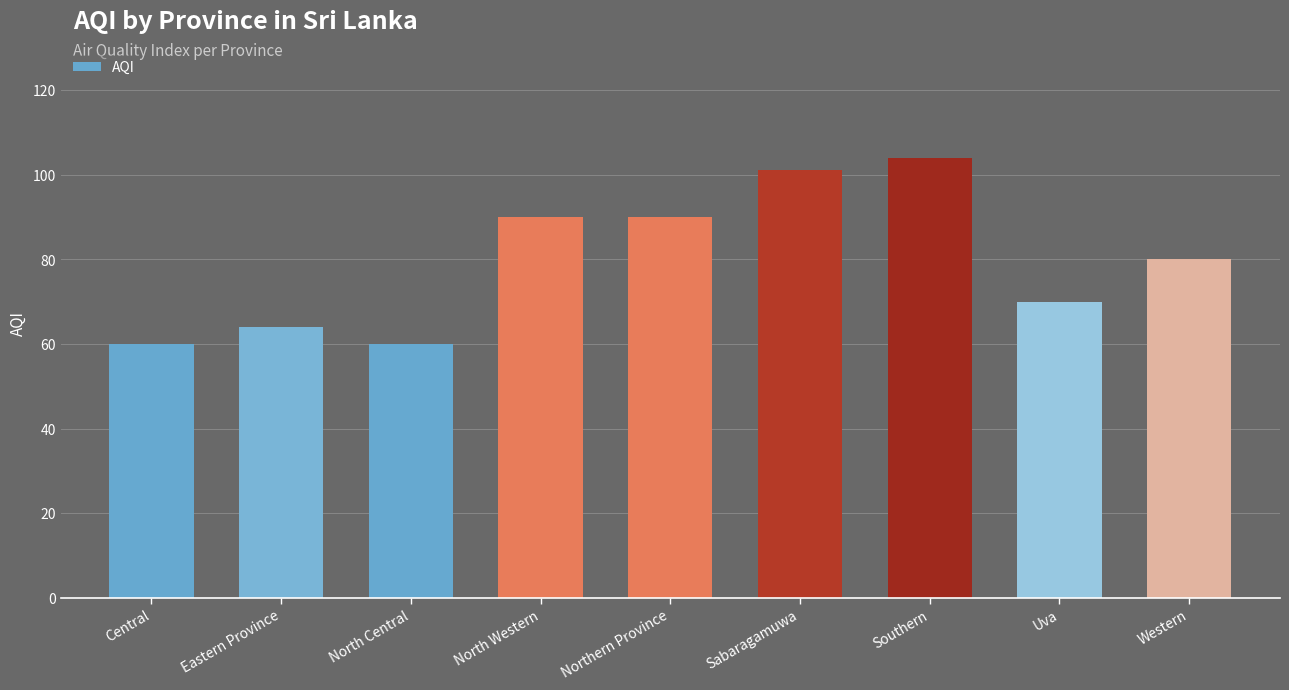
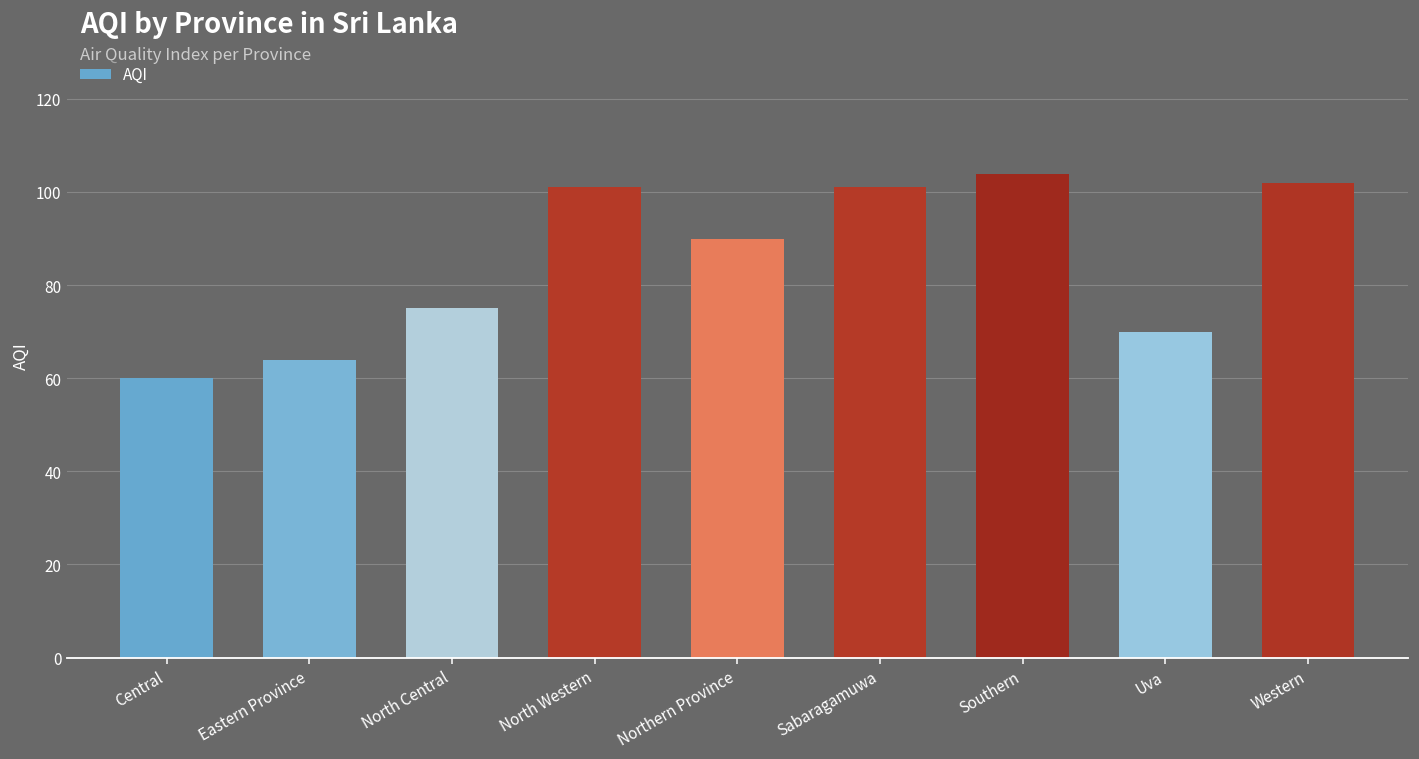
  {
    "Central": 60,
    "Eastern Province": 64,
-   "North Central": 60,
-   "North Western": 90,
+   "North Central": 75,
+   "North Western": 101,
    "Northern Province": 90,
    "Sabaragamuwa": 101,
    "Southern": 104,
    "Uva": 70,
-   "Western": 80
+   "Western": 102
  }
